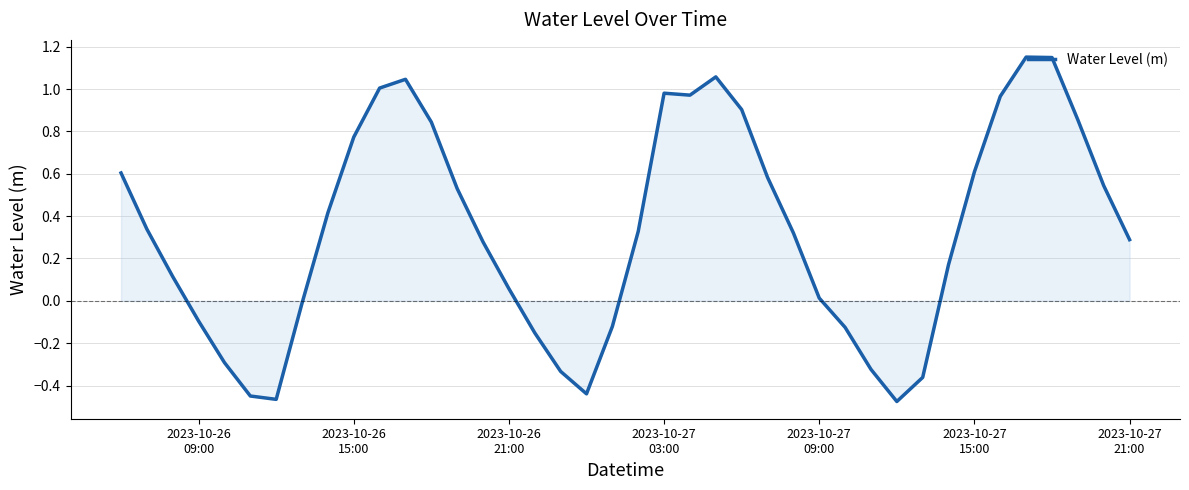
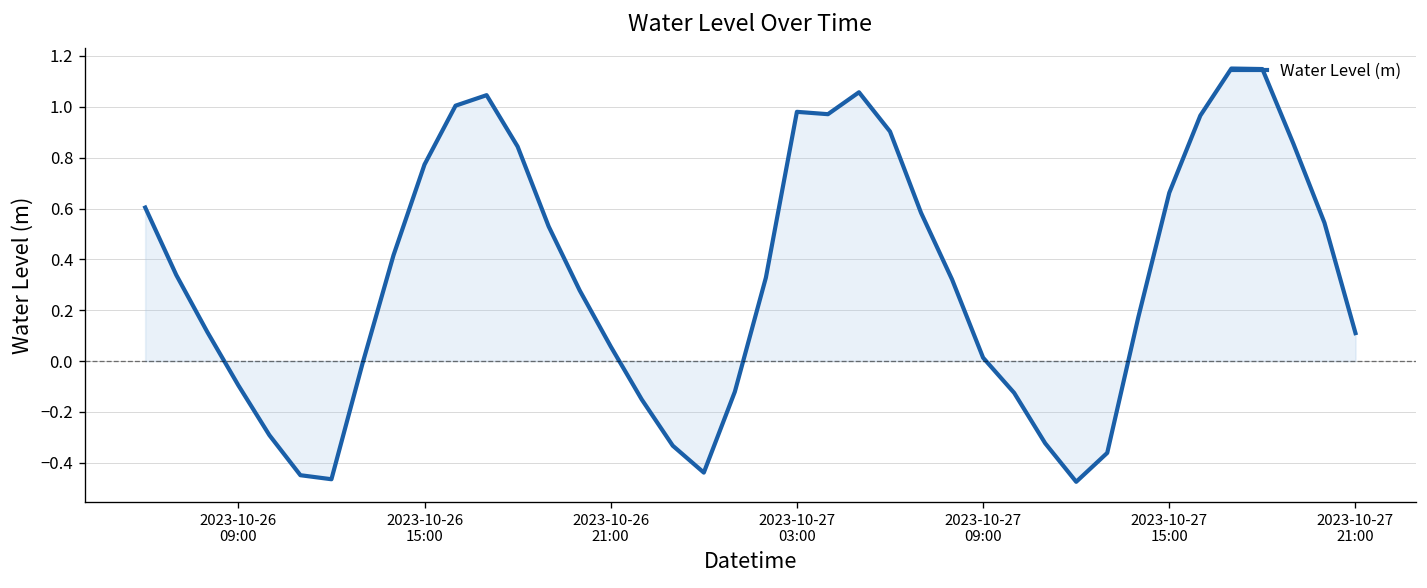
  {
    "Water Level (m)": {
      "2023-10-26 09:00": -0.10,
-     "2023-10-27 15:00": 0.61,
-     "2023-10-27 21:00": 0.29
+     "2023-10-27 15:00": 0.66,
+     "2023-10-27 21:00": 0.11
    }
  }
